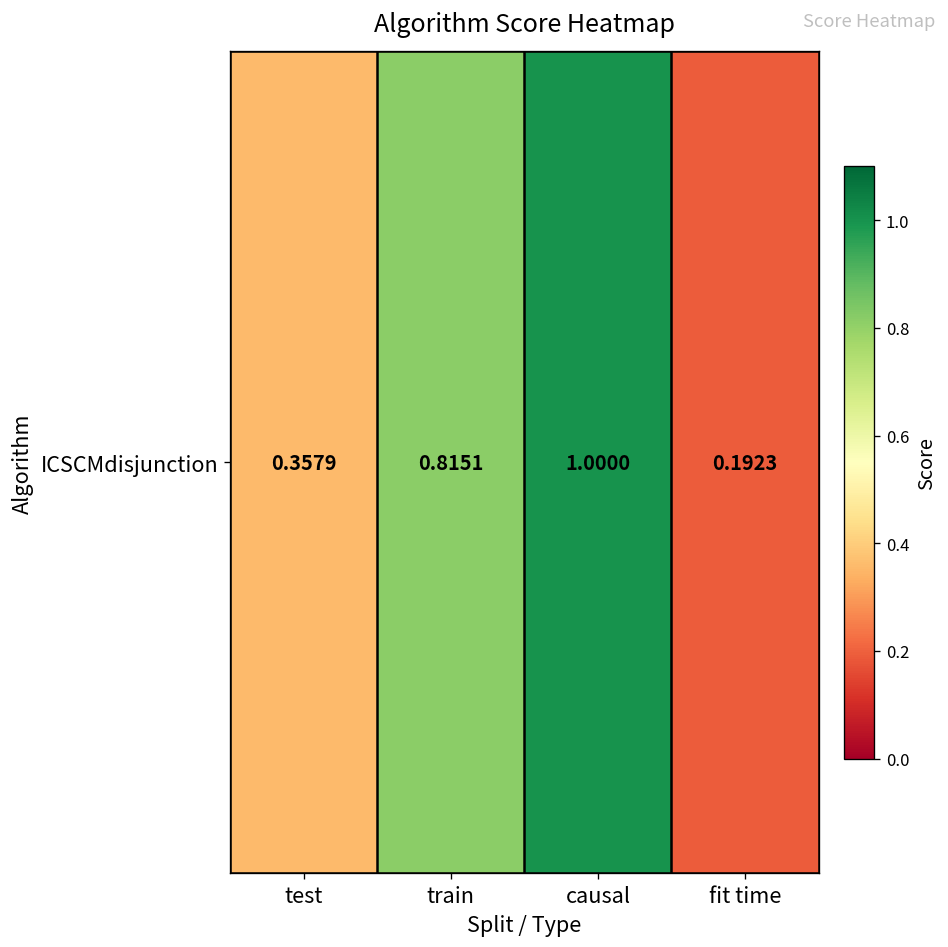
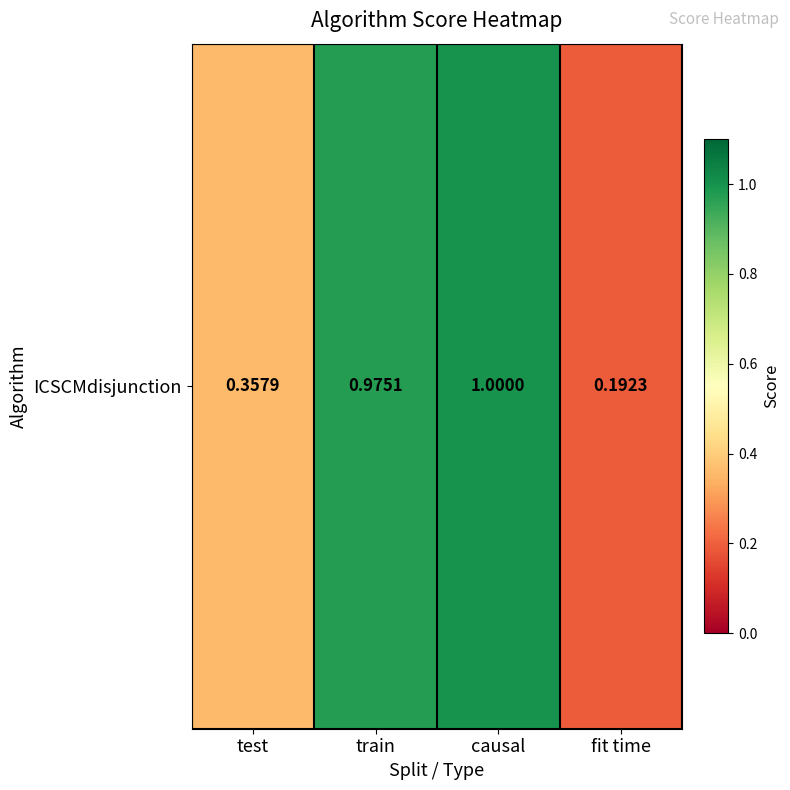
  {
    "ICSCMdisjunction": {
      "test": 0.3579,
-     "train": 0.8151,
+     "train": 0.9751,
      "causal": 1.0000,
      "fit time": 0.1923
    }
  }
